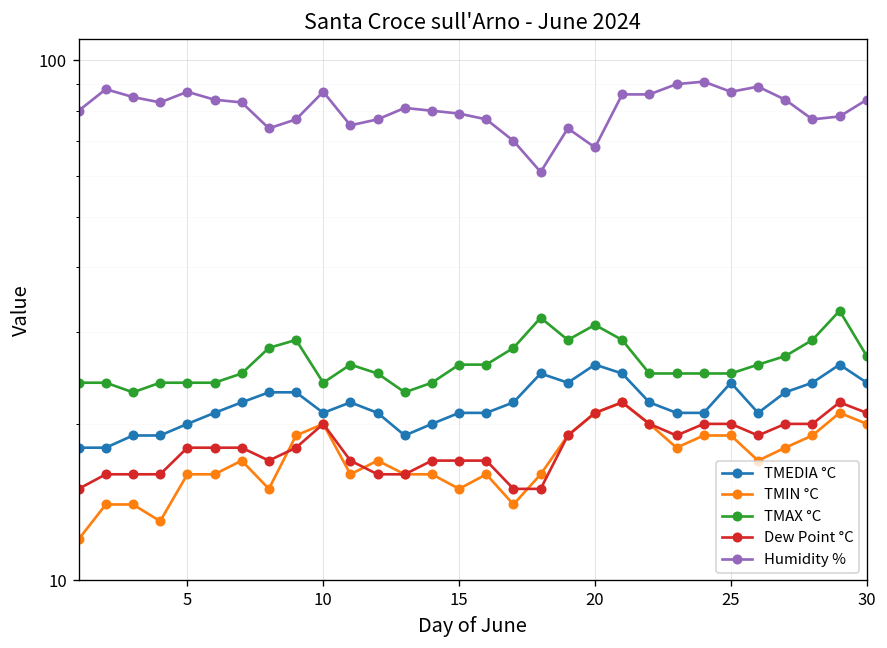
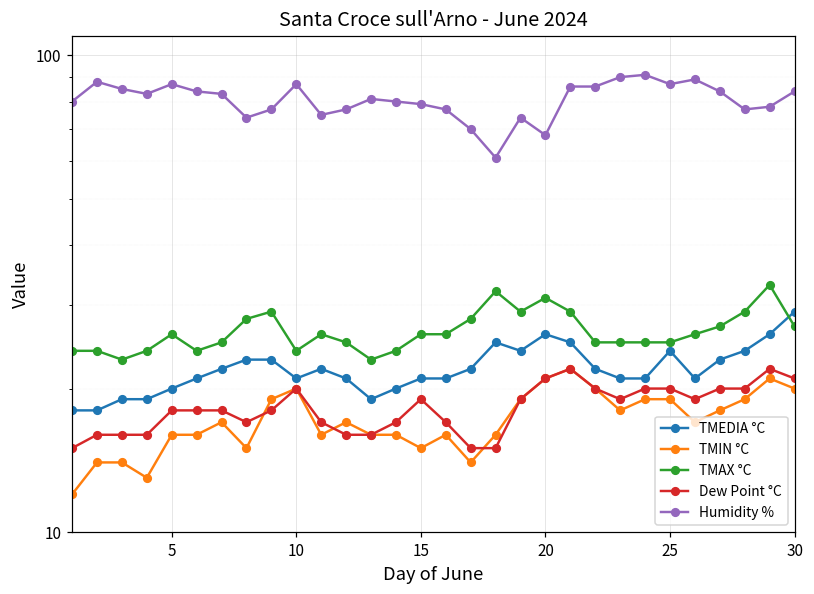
  {
    "TMEDIA °C": {
      "5": 20,
      "10": 21,
      "15": 21,
      "20": 26,
      "25": 24,
-     "30": 24
+     "30": 29
    },
    "TMIN °C": {
      "5": 16,
      "15": 15,
      "25": 19,
      "30": 20
    },
    "TMAX °C": {
-     "5": 24,
+     "5": 26,
      "10": 24,
      "15": 26,
      "20": 31,
      "25": 25,
      "30": 27
    },
    "Dew Point °C": {
      "5": 18,
-     "15": 17,
+     "15": 19,
      "25": 20,
      "30": 21
    },
    "Humidity %": {
      "5": 87,
      "10": 87,
      "15": 79,
      "20": 68,
      "25": 87,
      "30": 84
    }
  }
